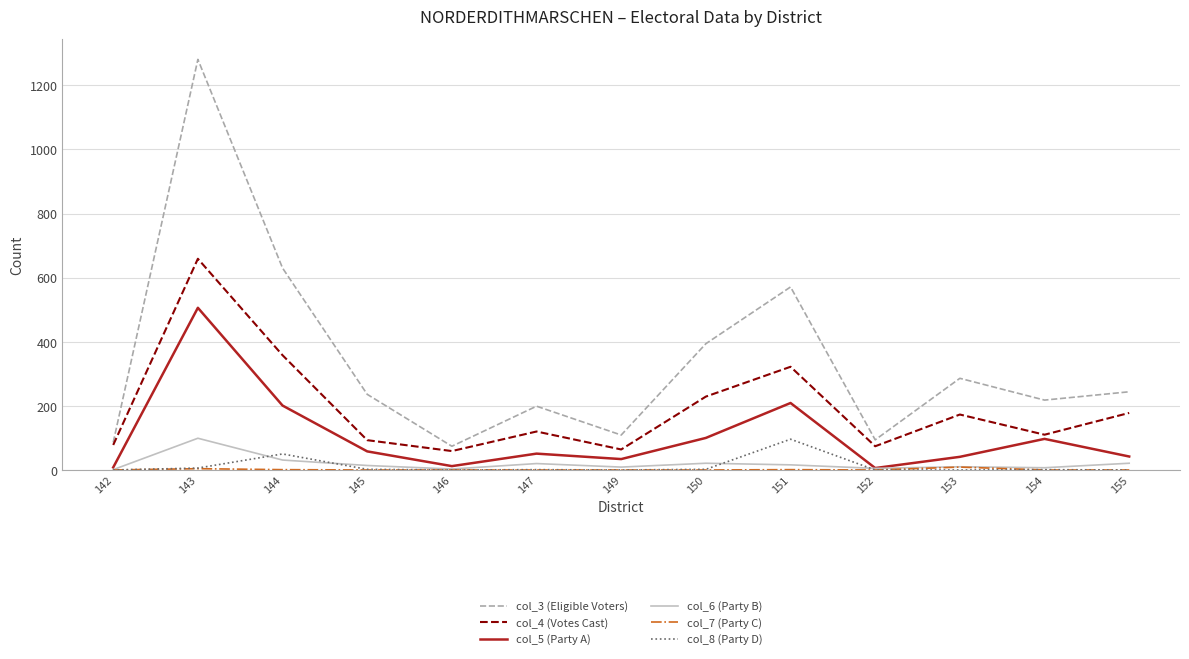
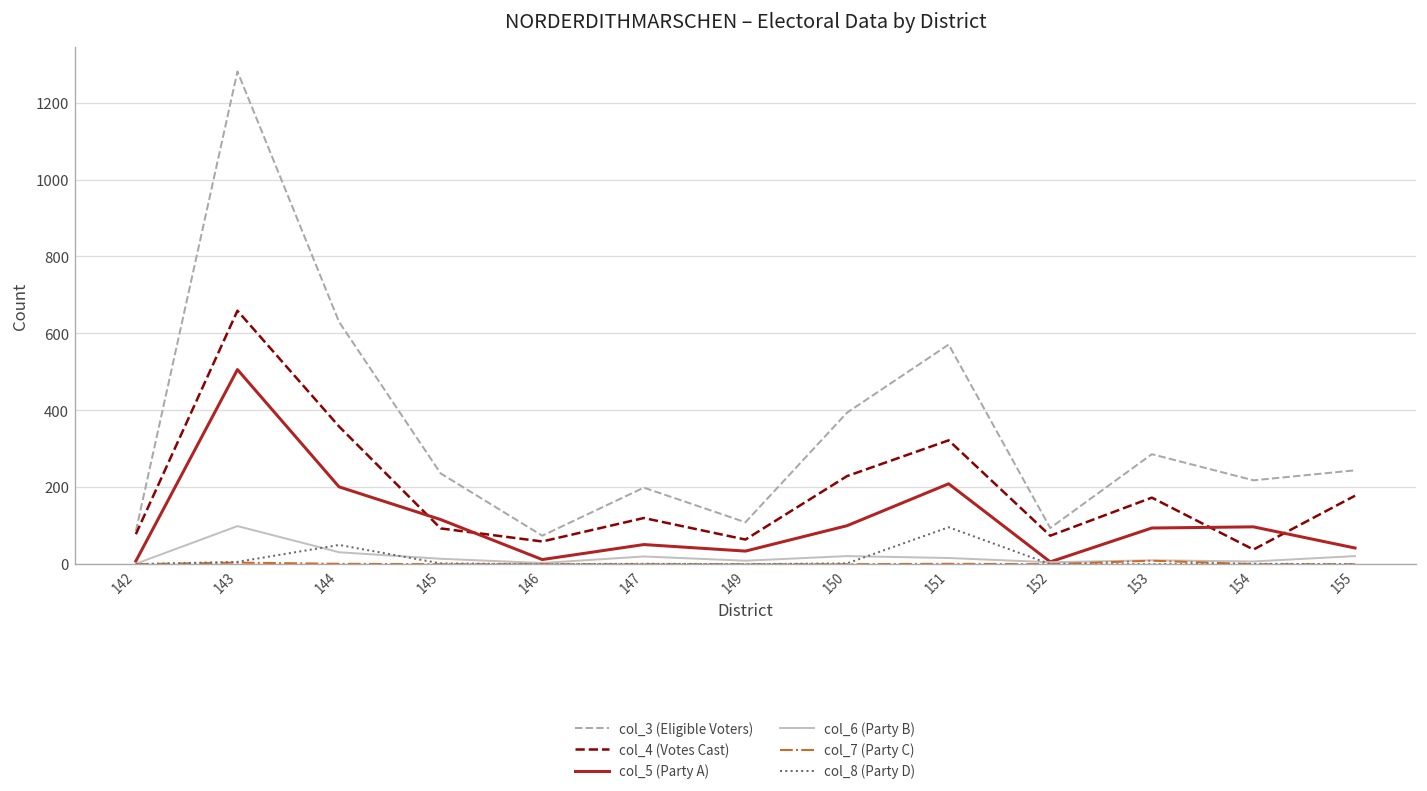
  {
    "col_4 (Votes Cast)": {
      "142": 80,
      "143": 660,
      "144": 360,
      "145": 90,
      "146": 60,
      "147": 120,
      "149": 60,
      "150": 230,
      "151": 320,
      "152": 70,
      "153": 170,
-     "154": 110,
+     "154": 40,
      "155": 180
    },
    "col_5 (Party A)": {
      "143": 510,
      "144": 200,
-     "145": 60,
+     "145": 120,
      "146": 10,
      "147": 50,
      "149": 30,
      "150": 100,
      "151": 210,
-     "153": 40,
+     "153": 90,
      "154": 100,
      "155": 40
    },
    "col_7 (Party C)": {
      "144": 0,
      "151": 0
    },
    "col_8 (Party D)": {
      "144": 50,
      "151": 100,
      "153": 0
    }
  }
